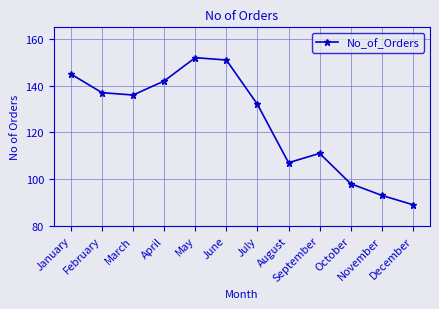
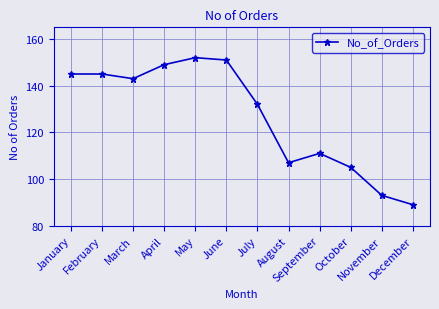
  {
    "January": 145,
-   "February": 137,
-   "March": 136,
-   "April": 142,
+   "February": 145,
+   "March": 143,
+   "April": 149,
    "May": 152,
    "June": 151,
    "July": 132,
    "August": 107,
    "September": 111,
-   "October": 98,
+   "October": 105,
    "November": 93,
    "December": 89
  }
